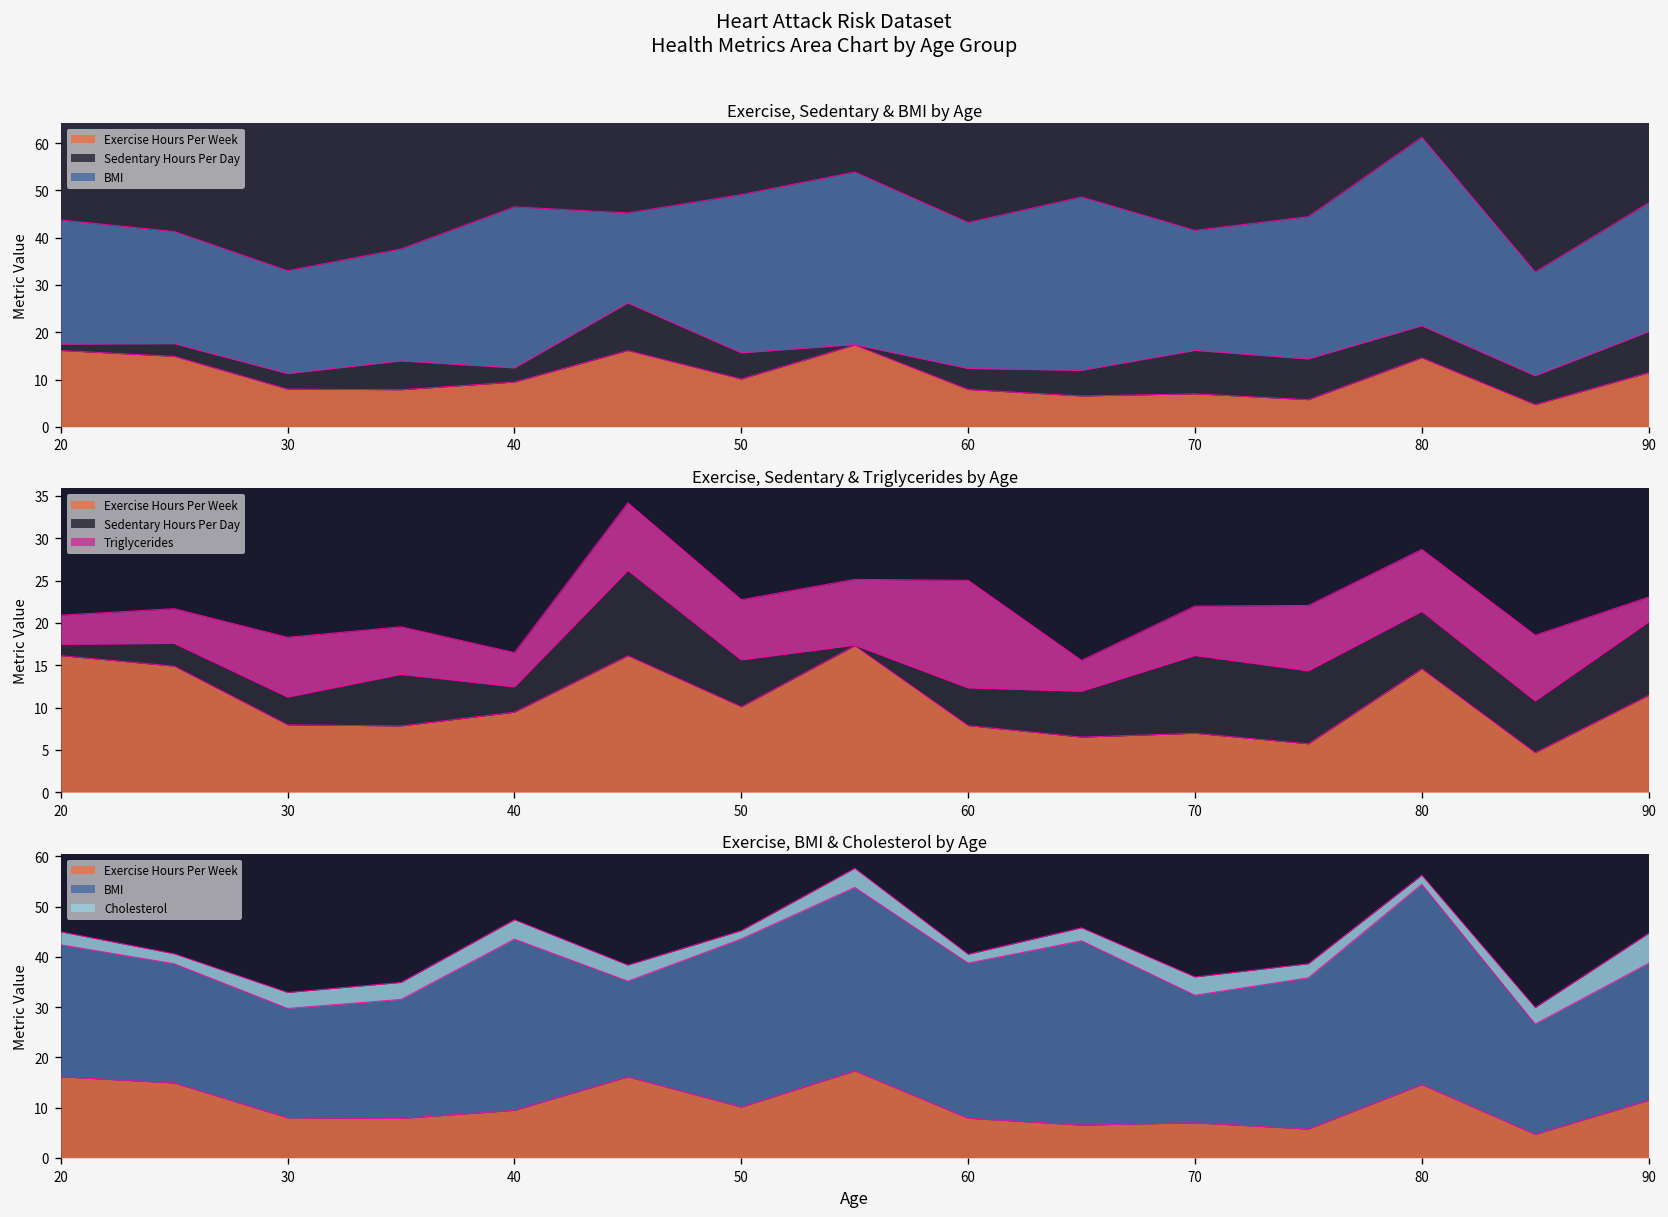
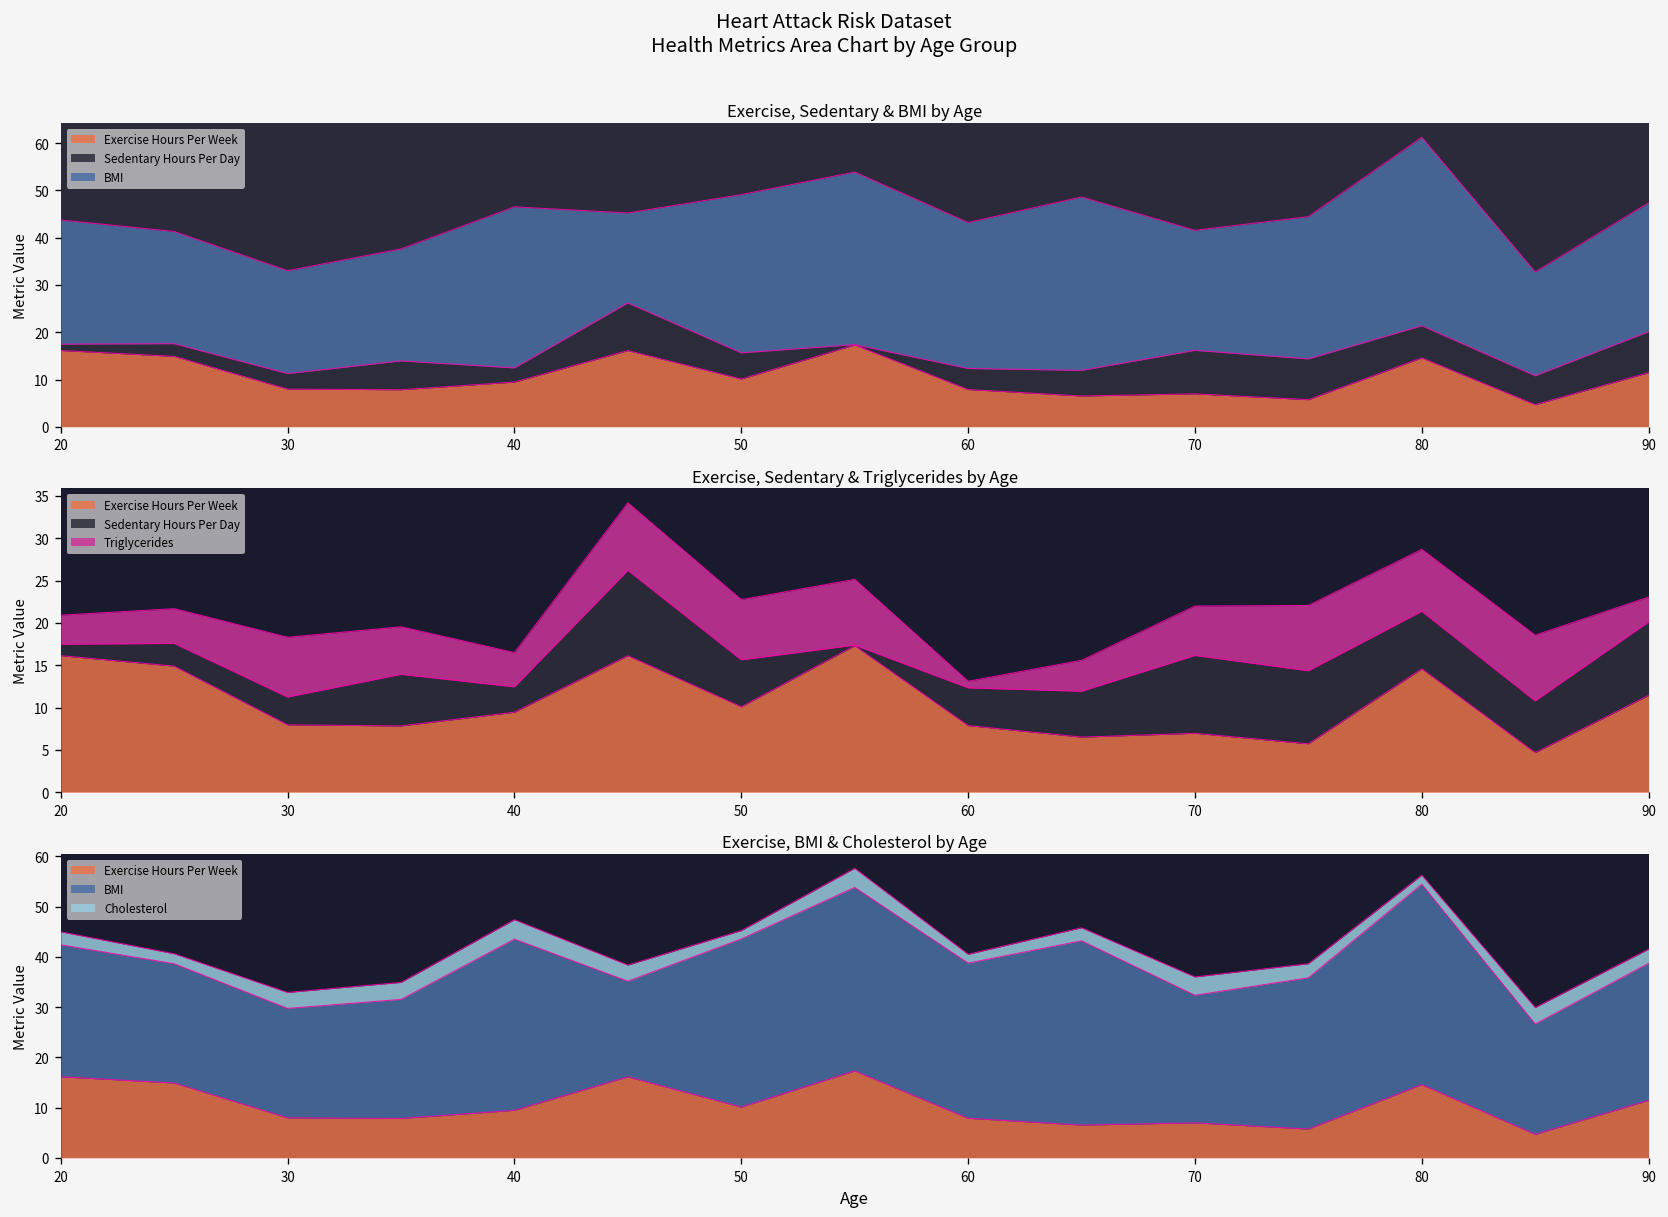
  {
    "Exercise, Sedentary & BMI by Age": {
      "Exercise Hours Per Week": {
        "20": 16,
        "30": 8,
        "40": 9,
        "50": 10,
        "60": 8,
        "70": 7,
        "80": 15,
        "90": 11
      }
    },
    "Exercise, Sedentary & Triglycerides by Age": {
      "Exercise Hours Per Week": {
        "20": 16,
        "30": 8,
        "40": 9,
        "50": 10,
        "60": 8,
        "70": 7,
        "80": 15,
        "90": 11
      },
      "Sedentary Hours Per Day": {
        "20": 1,
        "30": 3,
        "40": 3,
        "50": 6,
        "60": 4,
        "70": 9,
        "80": 7,
        "90": 9
      },
      "Triglycerides": {
        "20": 3,
        "30": 7,
        "40": 4,
        "50": 7,
-       "60": 13,
+       "60": 1,
        "70": 6,
        "80": 7,
        "90": 3
      }
    },
    "Exercise, BMI & Cholesterol by Age": {
      "Exercise Hours Per Week": {
        "20": 16,
        "30": 8,
        "40": 9,
        "50": 10,
        "60": 8,
        "70": 7,
        "80": 15,
        "90": 11
      },
      "BMI": {
        "20": 26,
        "30": 22,
        "40": 34,
        "50": 33,
        "60": 31,
        "70": 25,
        "80": 40,
        "90": 27
      },
      "Cholesterol": {
        "20": 3,
        "30": 3,
        "40": 4,
        "50": 2,
        "60": 2,
        "70": 4,
        "80": 2,
-       "90": 6
+       "90": 3
      }
    }
  }
